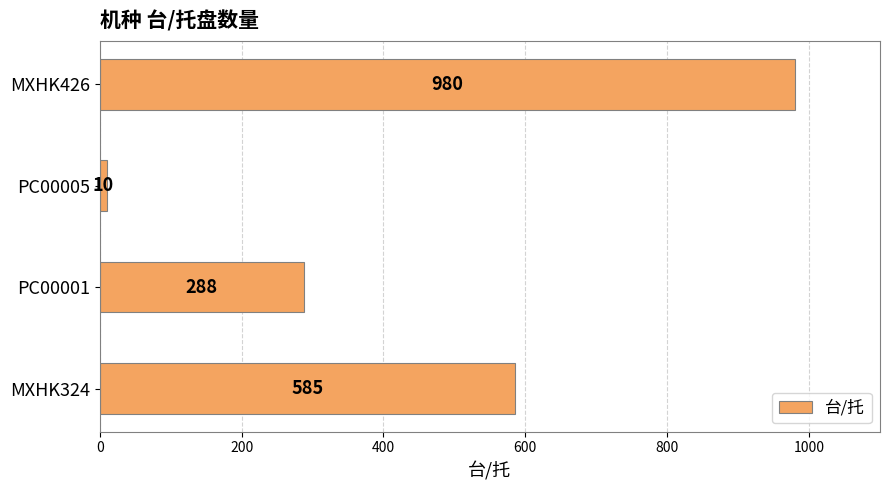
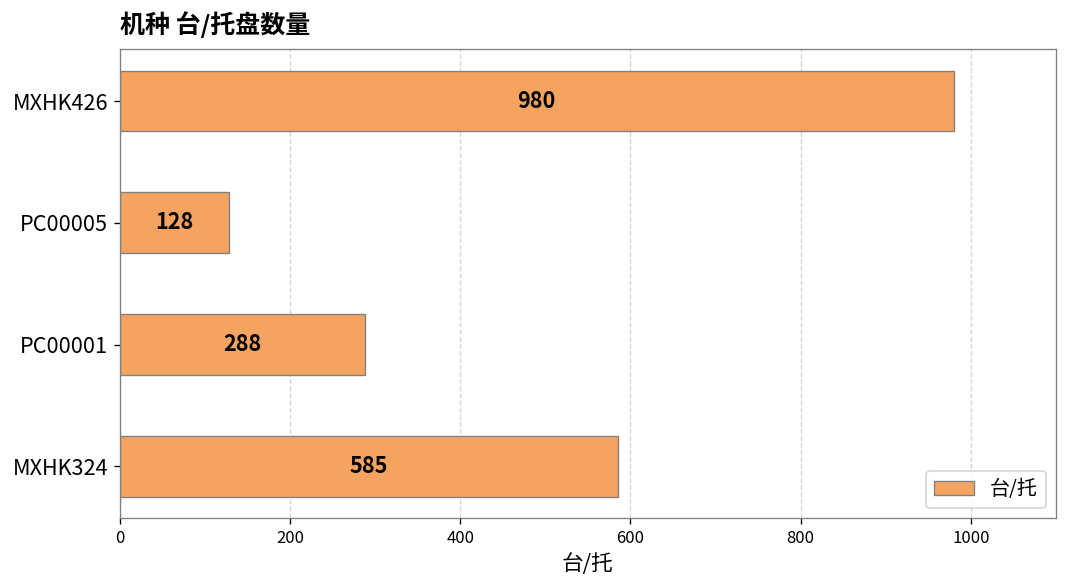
  {
    "MXHK426": 980,
-   "PC00005": 10,
+   "PC00005": 128,
    "PC00001": 288,
    "MXHK324": 585
  }
